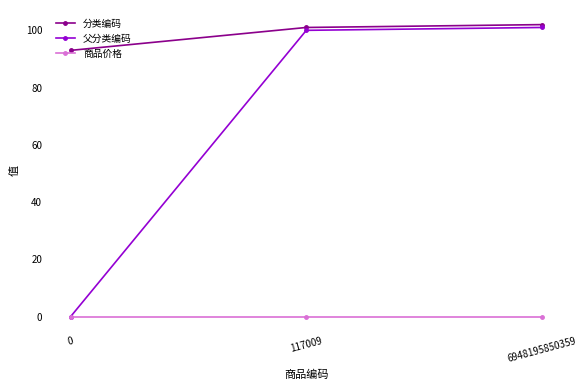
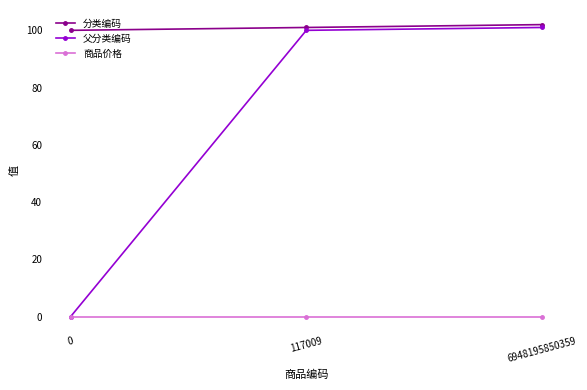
  {
    "分类编码": {
-     "0": 93,
+     "0": 100,
      "117009": 101,
      "6948195850359": 102
    },
    "父分类编码": {
      "117009": 100,
      "6948195850359": 101
    },
    "商品价格": {
      "117009": 0,
      "6948195850359": 0
    }
  }
